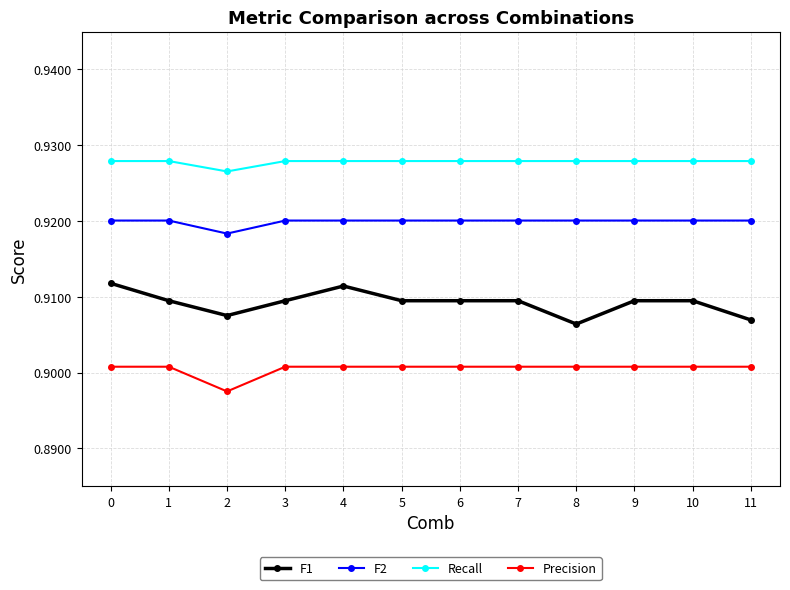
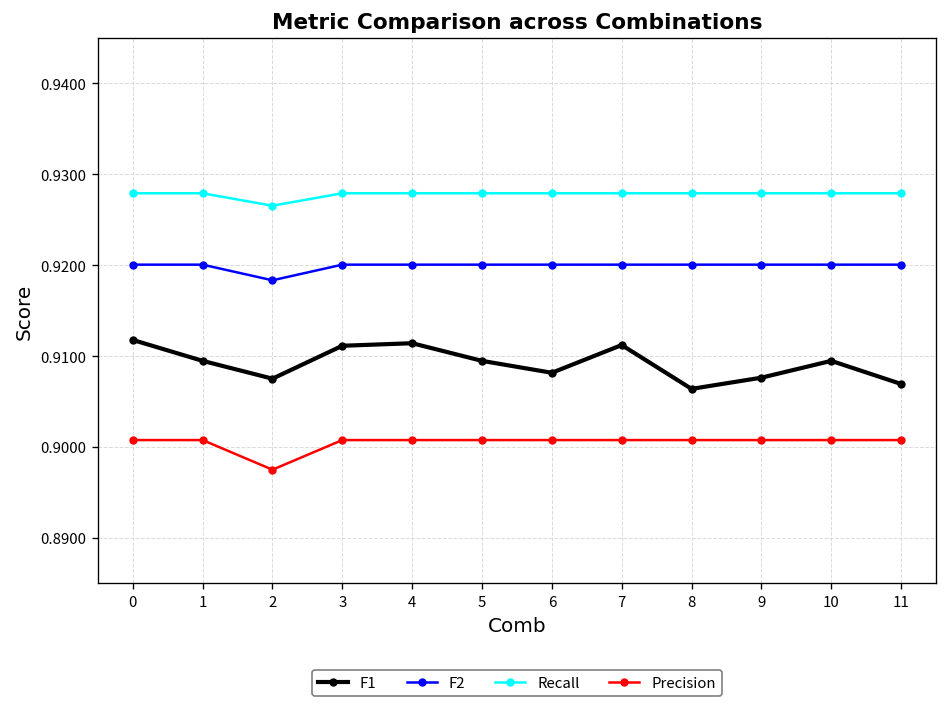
  {
    "F1": {
      "0": 0.912,
      "1": 0.909,
      "2": 0.908,
-     "3": 0.909,
+     "3": 0.911,
      "4": 0.911,
      "5": 0.909,
-     "6": 0.909,
-     "7": 0.909,
+     "6": 0.908,
+     "7": 0.911,
      "8": 0.906,
-     "9": 0.909,
+     "9": 0.908,
      "10": 0.909,
      "11": 0.907
    },
    "F2": {
      "0": 0.920,
      "1": 0.920,
      "2": 0.918,
      "3": 0.920,
      "4": 0.920,
      "5": 0.920,
      "6": 0.920,
      "7": 0.920,
      "8": 0.920,
      "9": 0.920,
      "10": 0.920,
      "11": 0.920
    },
    "Recall": {
      "0": 0.928,
      "1": 0.928,
      "2": 0.927,
      "3": 0.928,
      "4": 0.928,
      "5": 0.928,
      "6": 0.928,
      "7": 0.928,
      "8": 0.928,
      "9": 0.928,
      "10": 0.928,
      "11": 0.928
    },
    "Precision": {
      "0": 0.901,
      "1": 0.901,
      "2": 0.898,
      "3": 0.901,
      "4": 0.901,
      "5": 0.901,
      "6": 0.901,
      "7": 0.901,
      "8": 0.901,
      "9": 0.901,
      "10": 0.901,
      "11": 0.901
    }
  }
